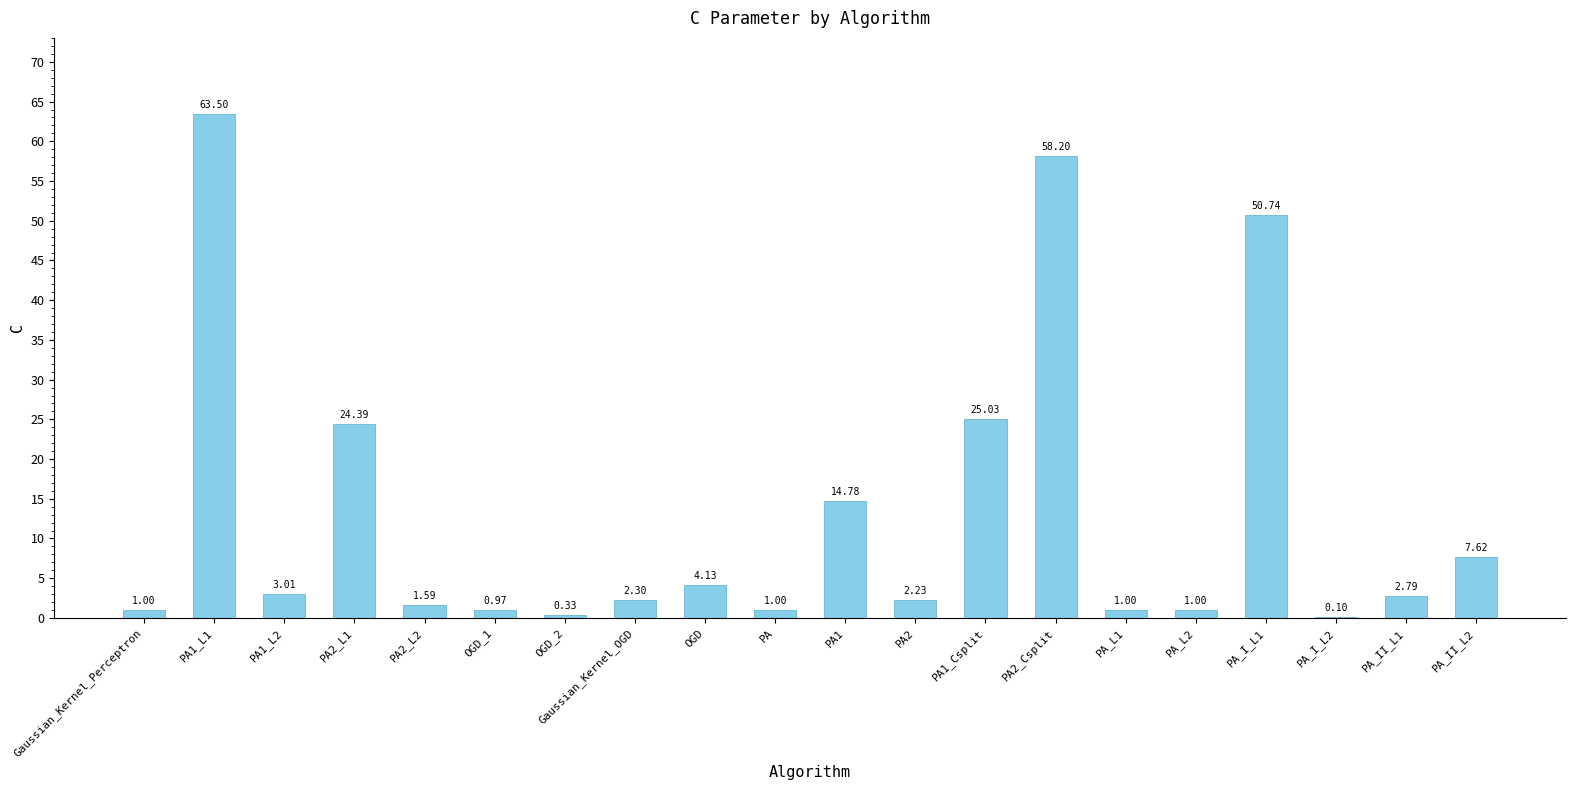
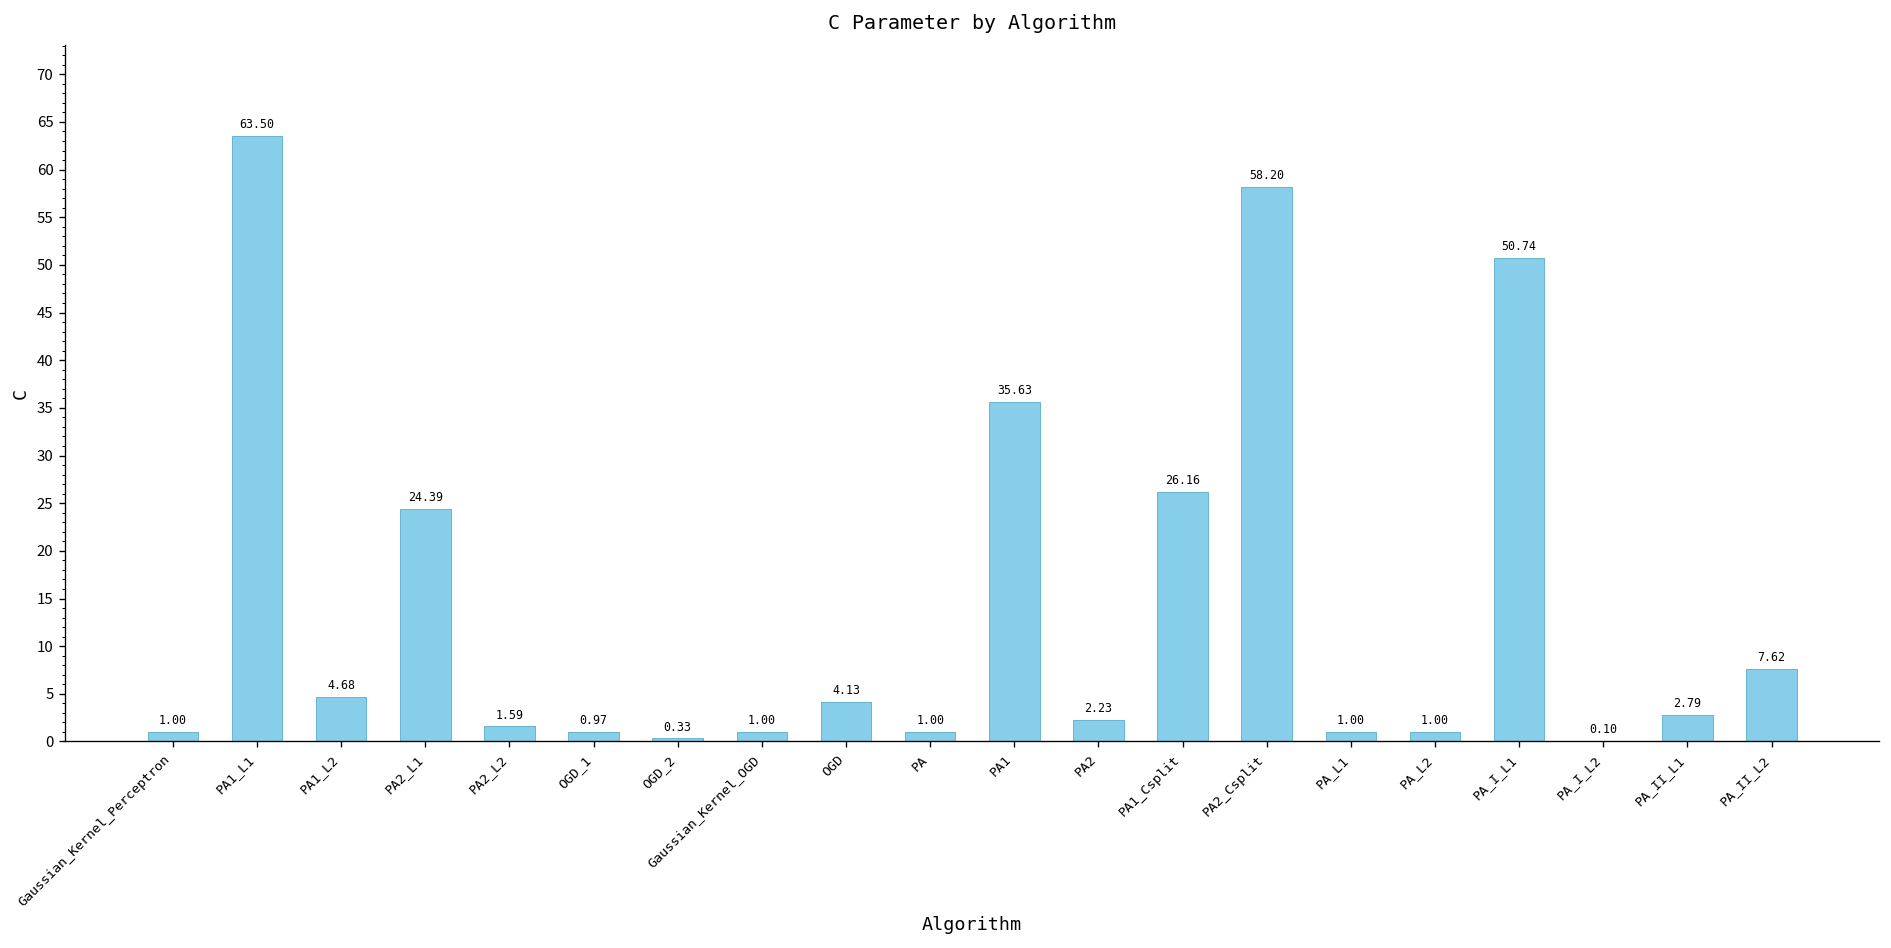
  {
    "Gaussian_Kernel_Perceptron": 1.00,
    "PA1_L1": 63.50,
-   "PA1_L2": 3.01,
+   "PA1_L2": 4.68,
    "PA2_L1": 24.39,
    "PA2_L2": 1.59,
    "OGD_1": 0.97,
    "OGD_2": 0.33,
-   "Gaussian_Kernel_OGD": 2.30,
+   "Gaussian_Kernel_OGD": 1.00,
    "OGD": 4.13,
    "PA": 1.00,
-   "PA1": 14.78,
+   "PA1": 35.63,
    "PA2": 2.23,
-   "PA1_Csplit": 25.03,
+   "PA1_Csplit": 26.16,
    "PA2_Csplit": 58.20,
    "PA_L1": 1.00,
    "PA_L2": 1.00,
    "PA_I_L1": 50.74,
    "PA_I_L2": 0.10,
    "PA_II_L1": 2.79,
    "PA_II_L2": 7.62
  }
